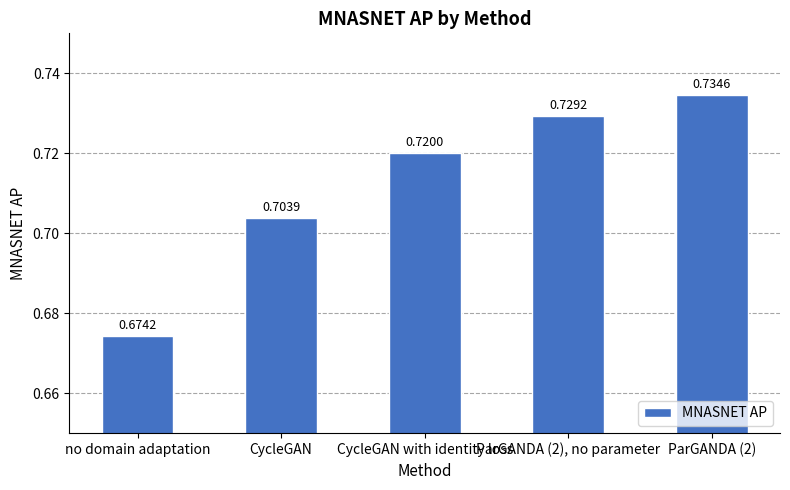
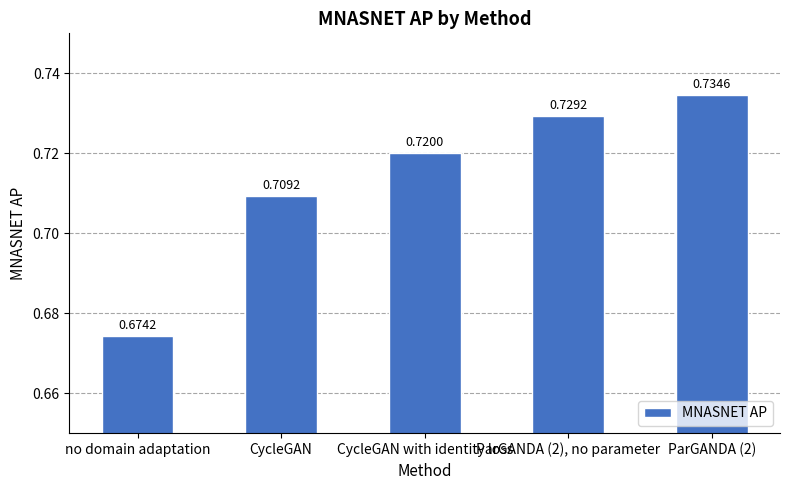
  {
    "no domain adaptation": 0.6742,
-   "CycleGAN": 0.7039,
+   "CycleGAN": 0.7092,
    "ParGANDA (2)": 0.7346
  }
